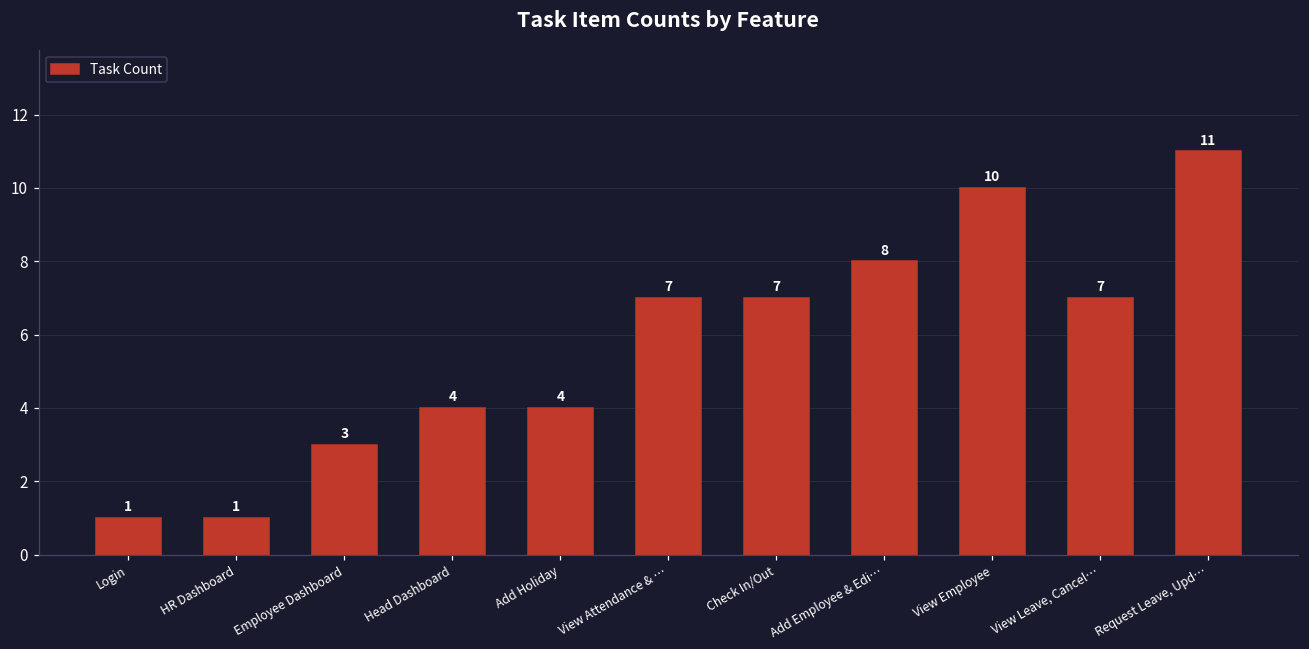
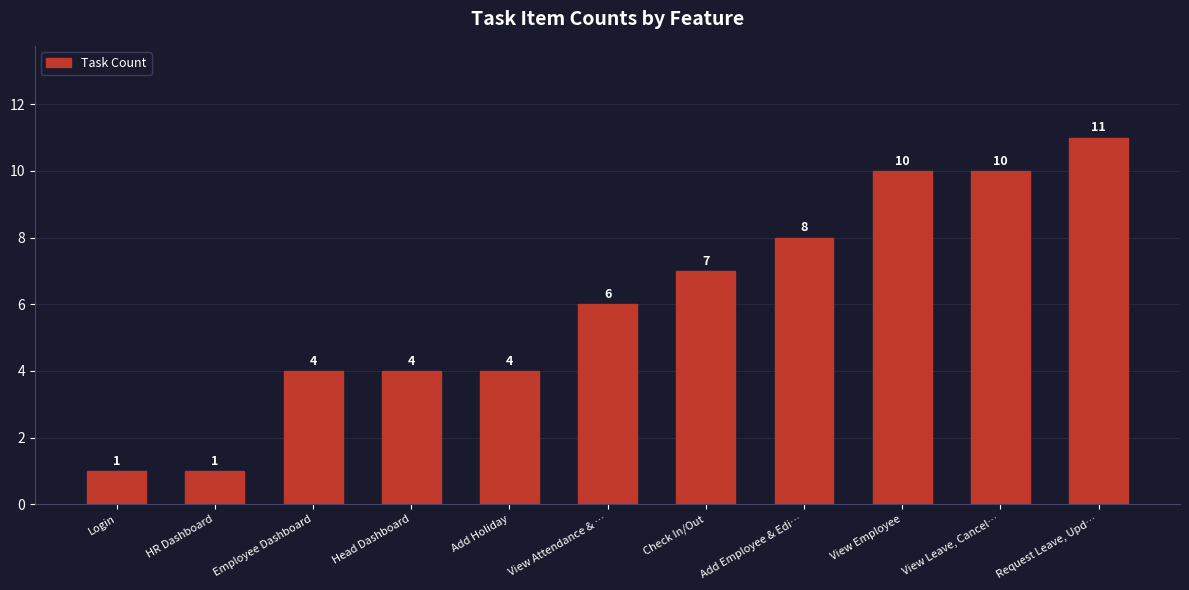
  {
    "Login": 1,
    "HR Dashboard": 1,
-   "Employee Dashboard": 3,
+   "Employee Dashboard": 4,
    "Head Dashboard": 4,
    "Add Holiday": 4,
-   "View Attendance & …": 7,
+   "View Attendance & …": 6,
    "Check In/Out": 7,
    "Add Employee & Edi…": 8,
    "View Employee": 10,
-   "View Leave, Cancel…": 7,
+   "View Leave, Cancel…": 10,
    "Request Leave, Upd…": 11
  }
